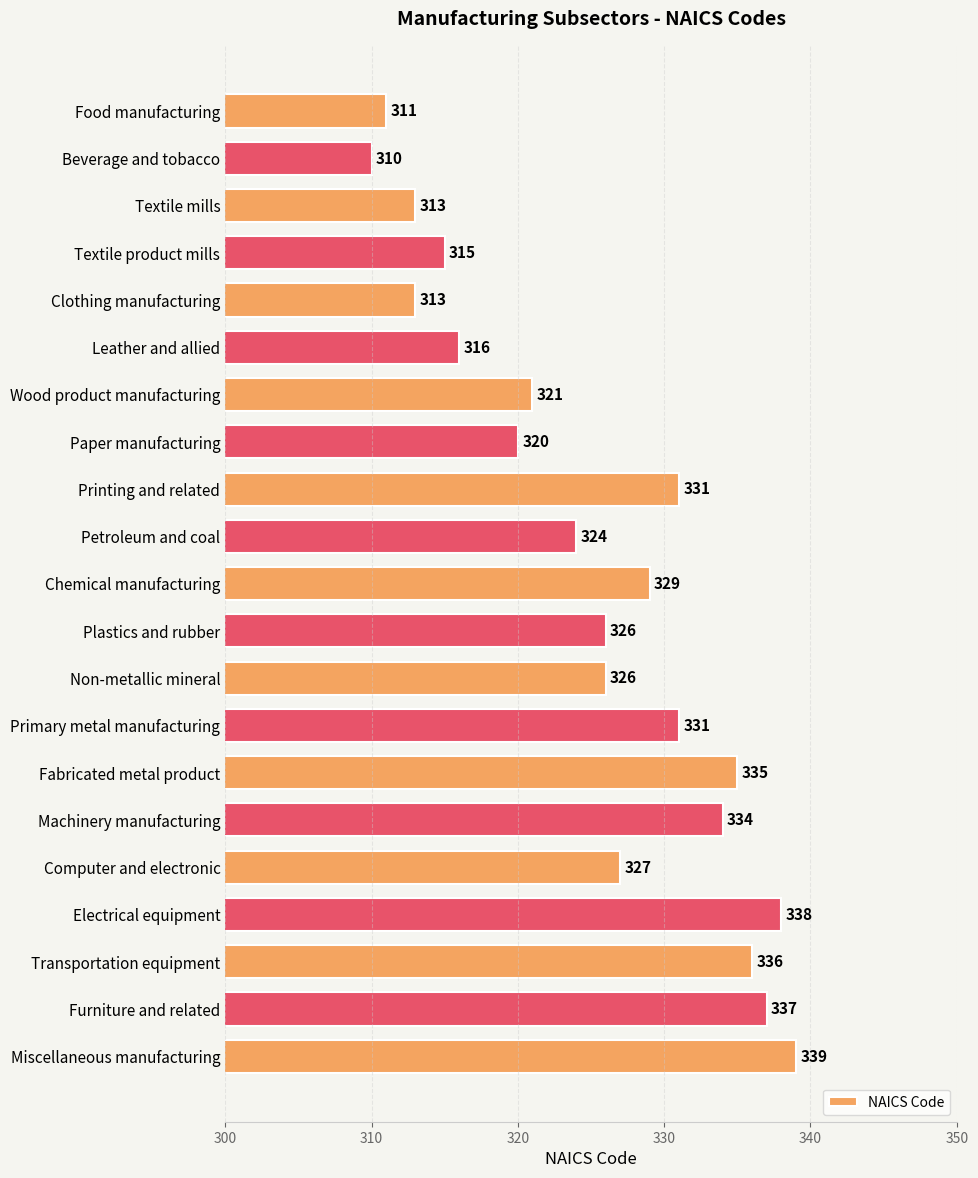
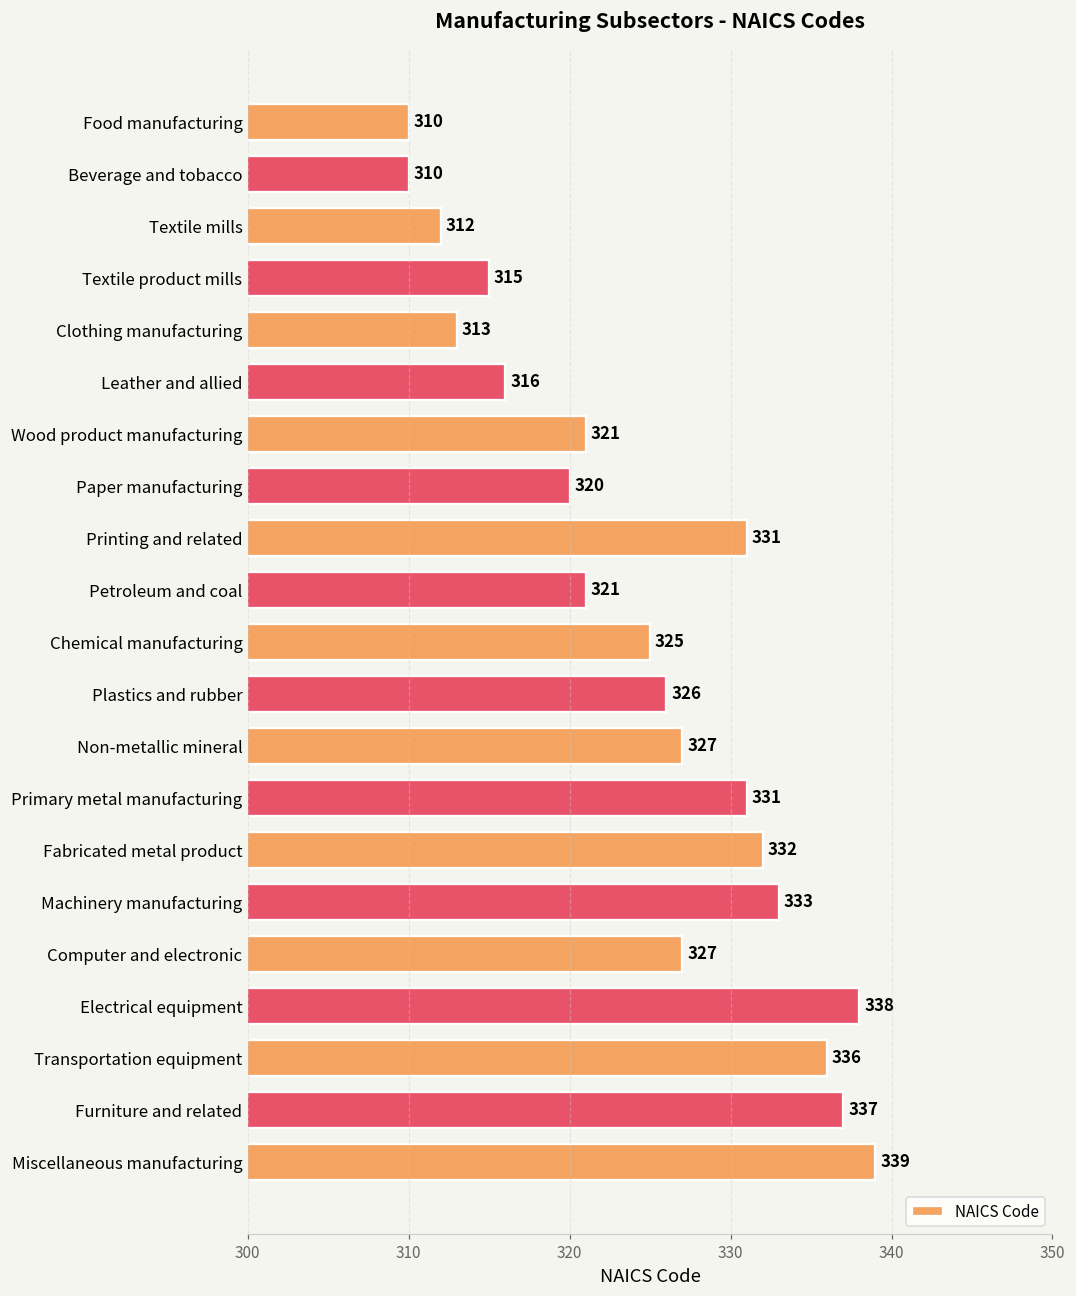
  {
-   "Food manufacturing": 311,
+   "Food manufacturing": 310,
    "Beverage and tobacco": 310,
-   "Textile mills": 313,
+   "Textile mills": 312,
    "Textile product mills": 315,
    "Clothing manufacturing": 313,
    "Leather and allied": 316,
    "Wood product manufacturing": 321,
    "Paper manufacturing": 320,
    "Printing and related": 331,
-   "Petroleum and coal": 324,
-   "Chemical manufacturing": 329,
+   "Petroleum and coal": 321,
+   "Chemical manufacturing": 325,
    "Plastics and rubber": 326,
-   "Non-metallic mineral": 326,
+   "Non-metallic mineral": 327,
    "Primary metal manufacturing": 331,
-   "Fabricated metal product": 335,
-   "Machinery manufacturing": 334,
+   "Fabricated metal product": 332,
+   "Machinery manufacturing": 333,
    "Computer and electronic": 327,
    "Electrical equipment": 338,
    "Transportation equipment": 336,
    "Furniture and related": 337,
    "Miscellaneous manufacturing": 339
  }
